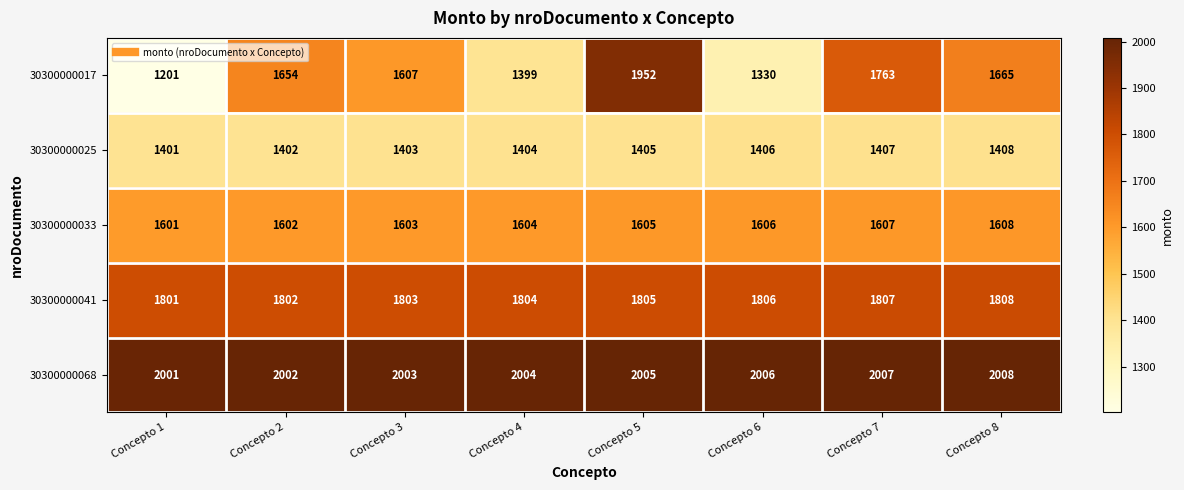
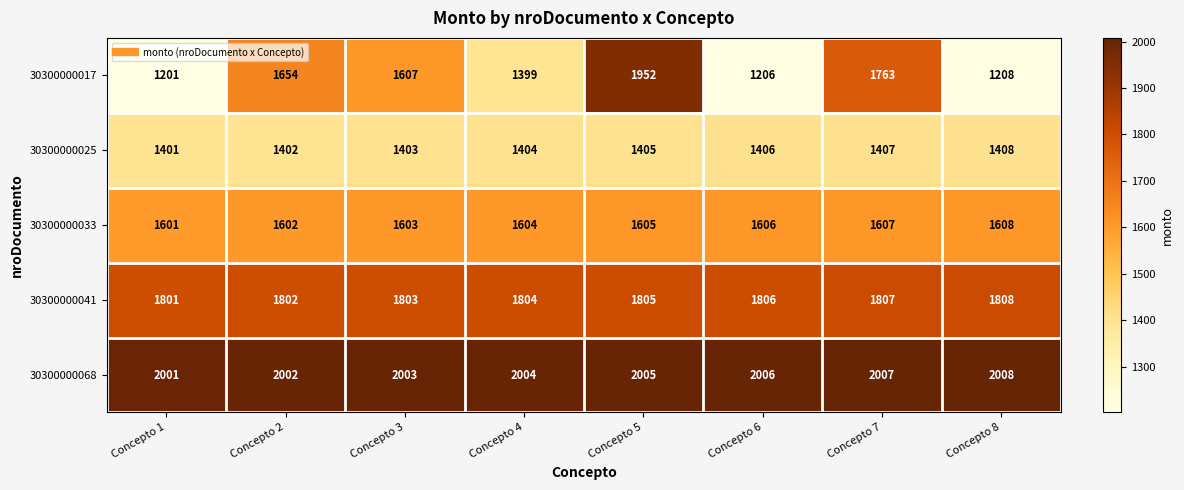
  {
    "30300000017": {
      "Concepto 1": 1201,
      "Concepto 2": 1654,
      "Concepto 3": 1607,
      "Concepto 4": 1399,
      "Concepto 5": 1952,
-     "Concepto 6": 1330,
+     "Concepto 6": 1206,
      "Concepto 7": 1763,
-     "Concepto 8": 1665
+     "Concepto 8": 1208
    },
    "30300000025": {
      "Concepto 1": 1401,
      "Concepto 2": 1402,
      "Concepto 3": 1403,
      "Concepto 4": 1404,
      "Concepto 5": 1405,
      "Concepto 6": 1406,
      "Concepto 7": 1407,
      "Concepto 8": 1408
    },
    "30300000033": {
      "Concepto 1": 1601,
      "Concepto 2": 1602,
      "Concepto 3": 1603,
      "Concepto 4": 1604,
      "Concepto 5": 1605,
      "Concepto 6": 1606,
      "Concepto 7": 1607,
      "Concepto 8": 1608
    },
    "30300000041": {
      "Concepto 1": 1801,
      "Concepto 2": 1802,
      "Concepto 3": 1803,
      "Concepto 4": 1804,
      "Concepto 5": 1805,
      "Concepto 6": 1806,
      "Concepto 7": 1807,
      "Concepto 8": 1808
    },
    "30300000068": {
      "Concepto 1": 2001,
      "Concepto 2": 2002,
      "Concepto 3": 2003,
      "Concepto 4": 2004,
      "Concepto 5": 2005,
      "Concepto 6": 2006,
      "Concepto 7": 2007,
      "Concepto 8": 2008
    }
  }
